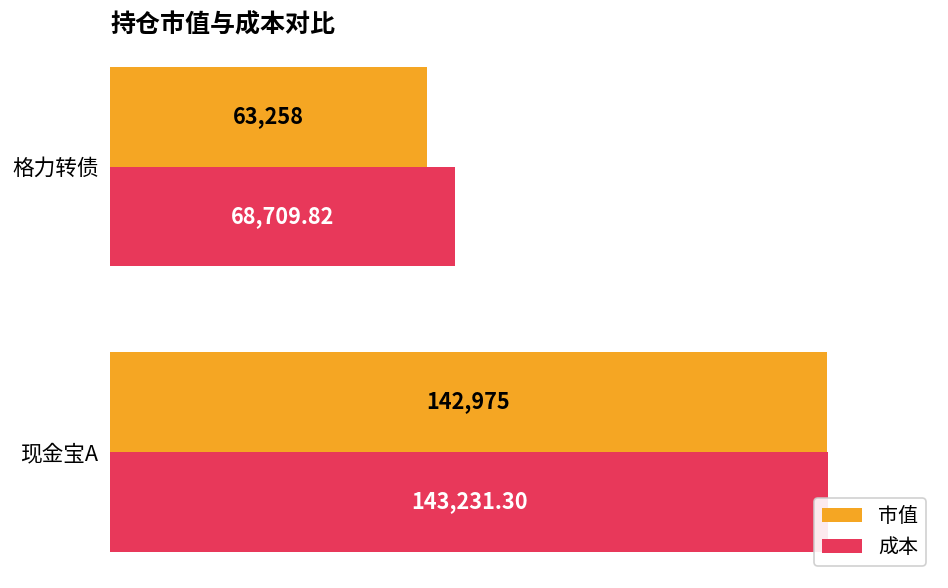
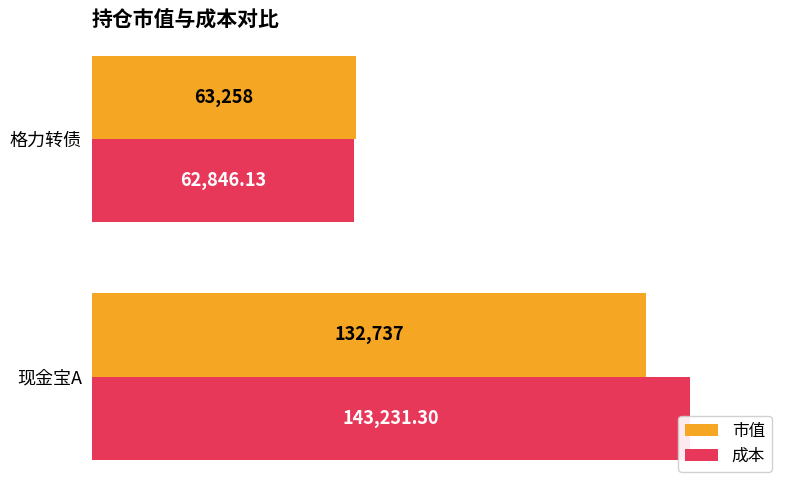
  {
    "市值": {
      "格力转债": "63,258",
-     "现金宝A": "142,975"
+     "现金宝A": "132,737"
    },
    "成本": {
-     "格力转债": "68,709.82"
+     "格力转债": "62,846.13"
    }
  }
